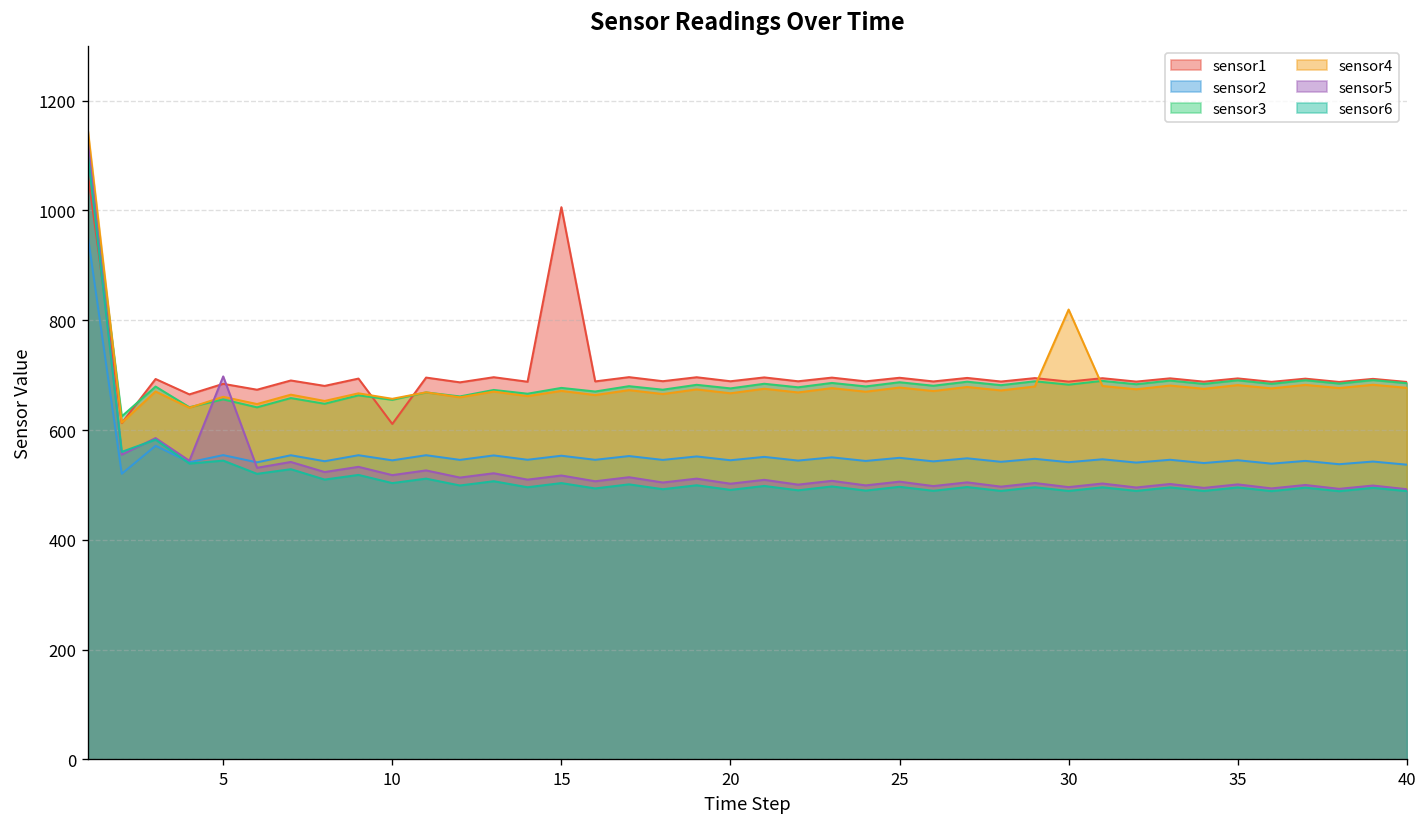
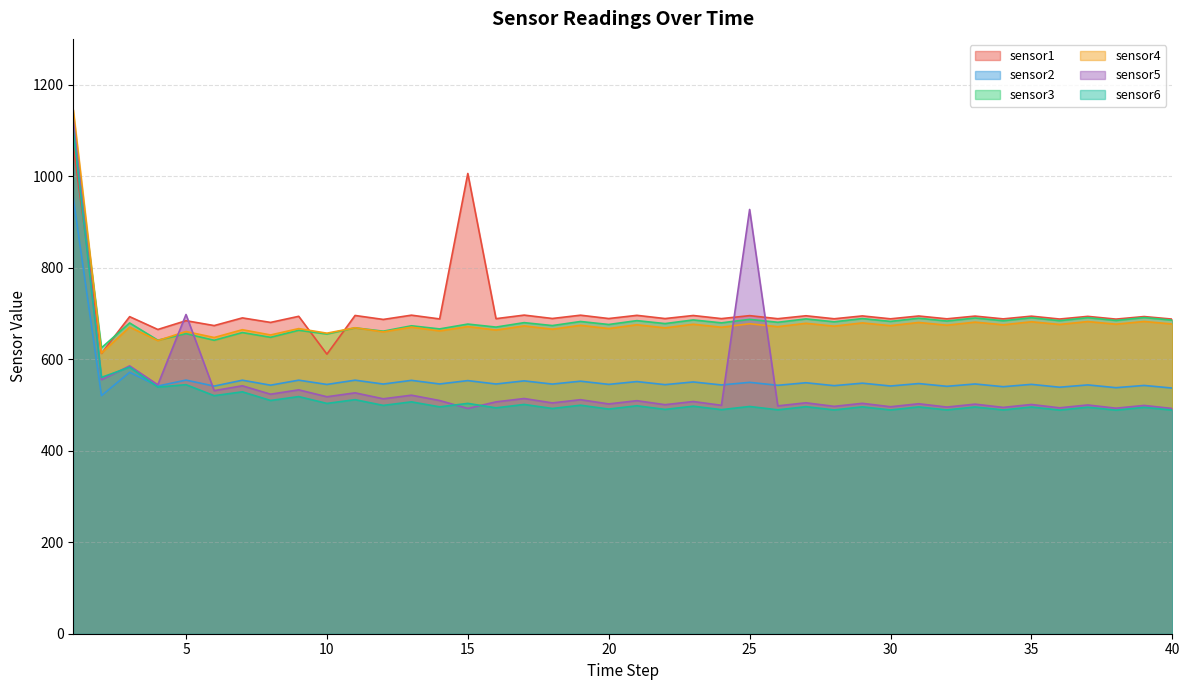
  {
    "sensor1": {
      "5": 680,
      "10": 610,
      "15": 1010,
      "20": 690,
      "25": 700,
      "30": 690
    },
    "sensor4": {
      "20": 670,
      "25": 680,
-     "30": 820,
+     "30": 670,
      "35": 680,
      "40": 680
    },
    "sensor5": {
      "5": 700,
      "10": 520,
-     "15": 520,
+     "15": 490,
      "20": 500,
-     "25": 510,
+     "25": 930,
      "30": 500
    }
  }
